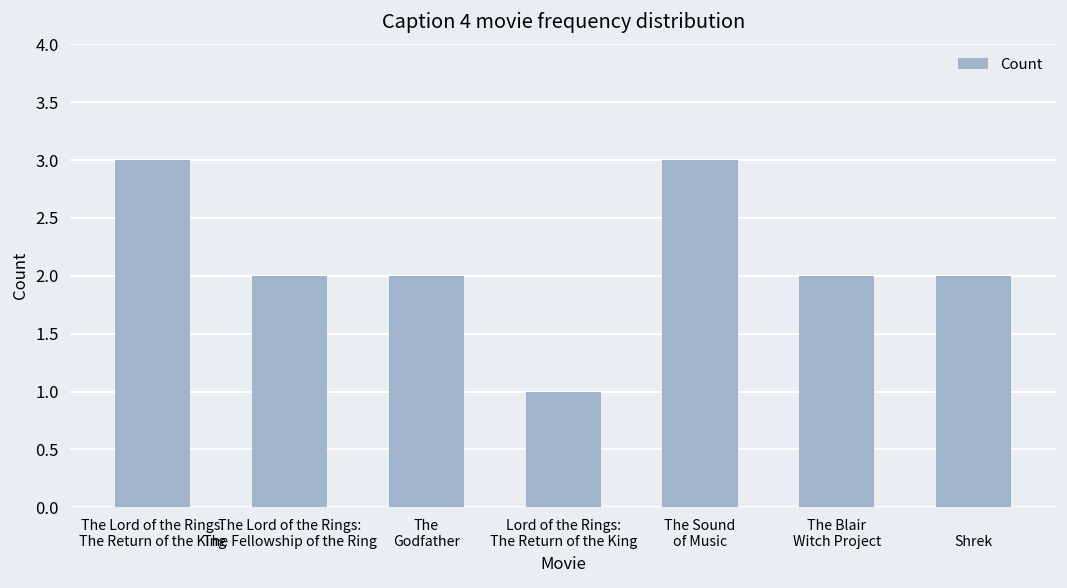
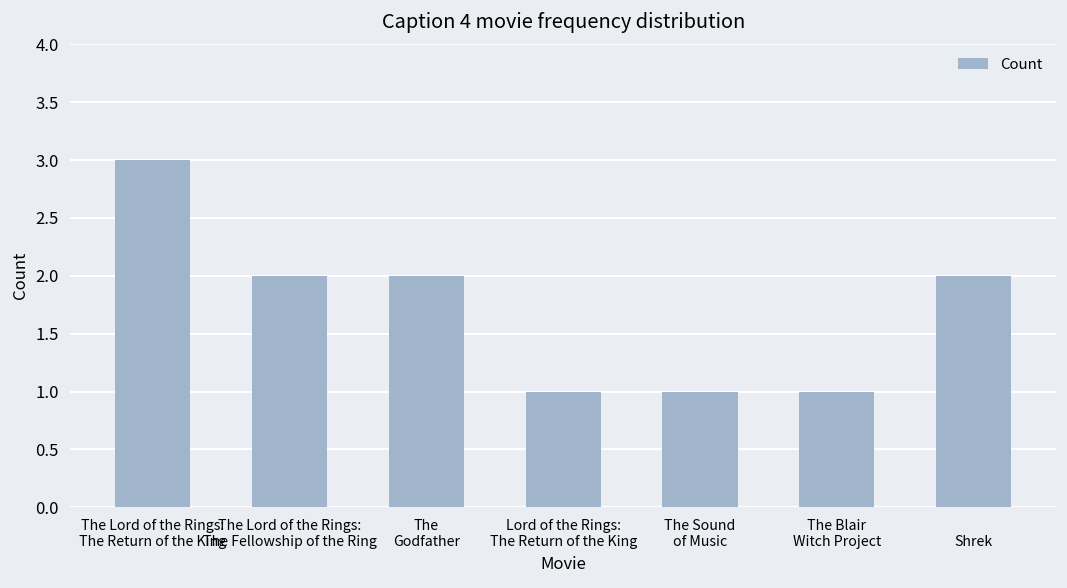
  {
    "The Lord of the Rings: The Fellowship of the Ring": 2,
    "The Godfather": 2,
    "Lord of the Rings: The Return of the King": 1,
-   "The Sound of Music": 3,
-   "The Blair Witch Project": 2,
+   "The Sound of Music": 1,
+   "The Blair Witch Project": 1,
    "Shrek": 2
  }
